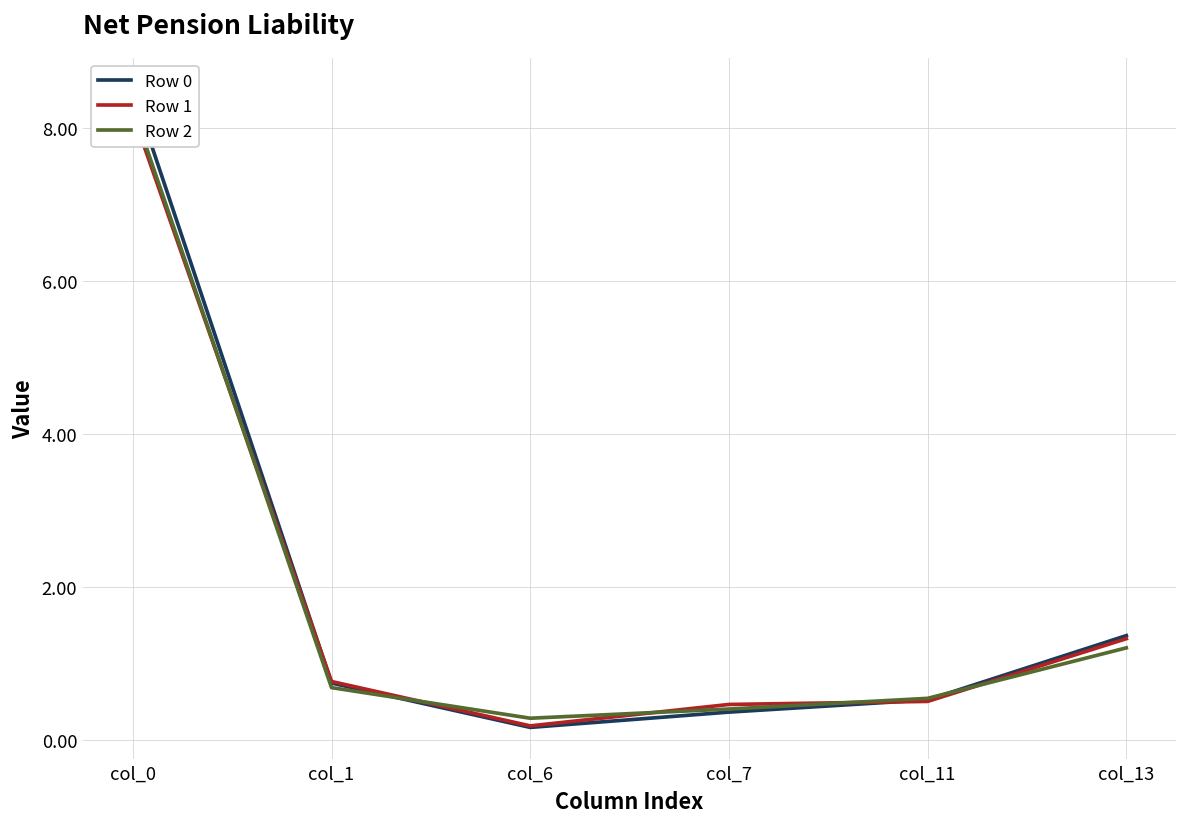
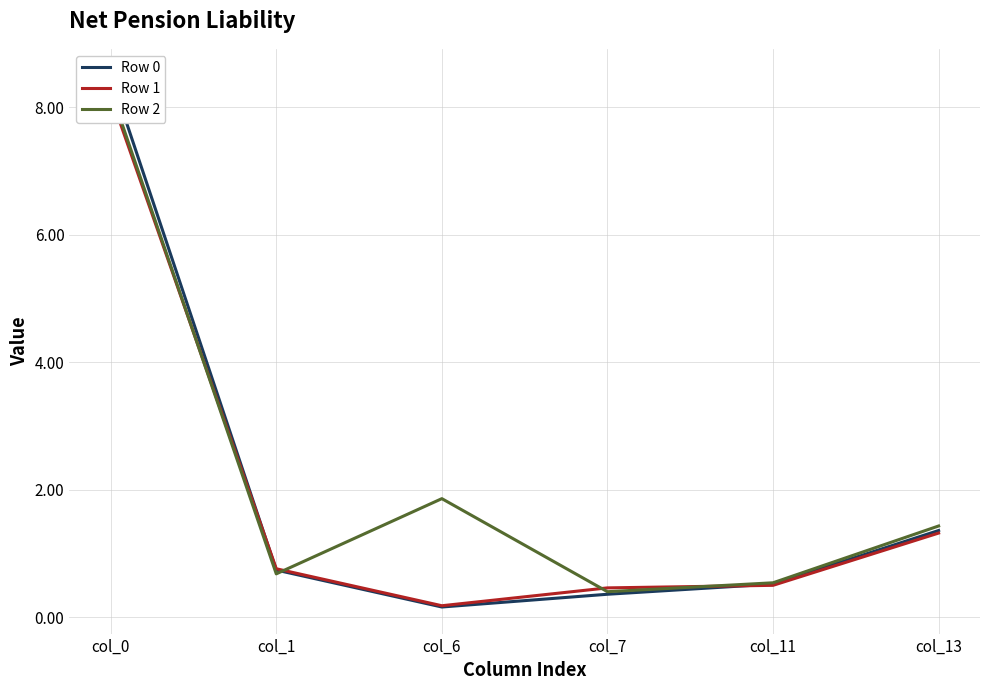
  {
    "Row 0": {
      "col_7": 0.4,
      "col_13": 1.4
    },
    "Row 1": {
      "col_7": 0.5,
      "col_13": 1.3
    },
    "Row 2": {
      "col_1": 0.7,
-     "col_6": 0.3,
+     "col_6": 1.9,
      "col_7": 0.4,
-     "col_13": 1.2
+     "col_13": 1.4
    }
  }
